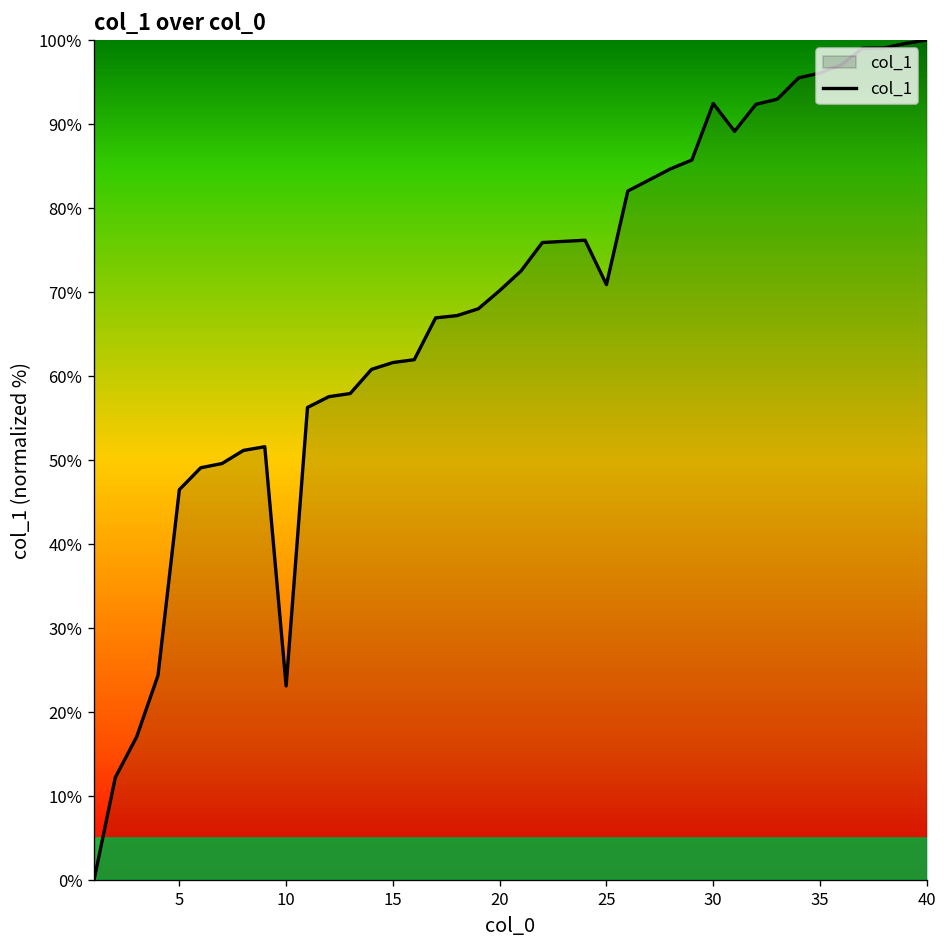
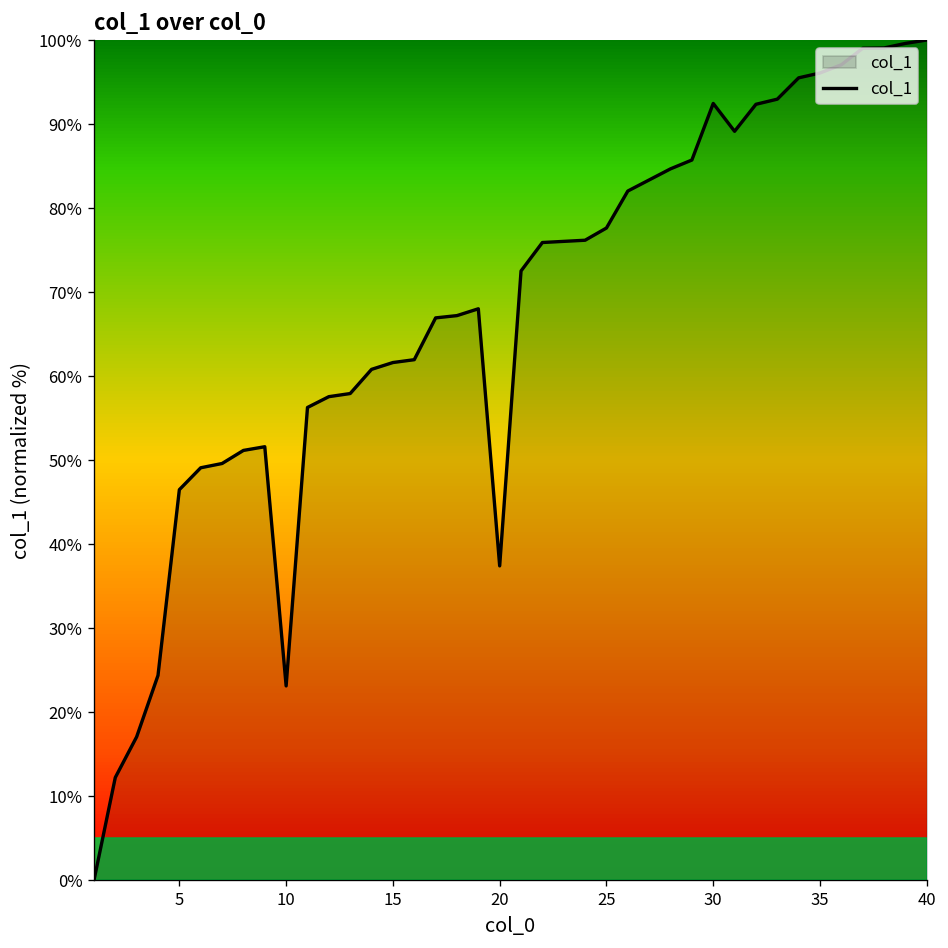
  {
    "5": "46%",
    "10": "23%",
    "15": "62%",
-   "20": "70%",
-   "25": "71%",
+   "20": "37%",
+   "25": "78%",
    "30": "92%",
    "40": "100%"
  }
